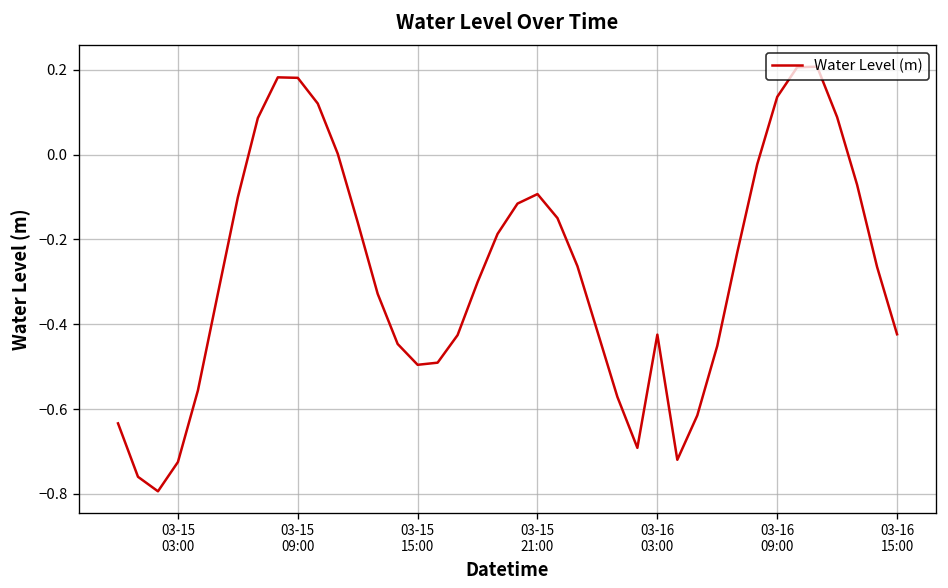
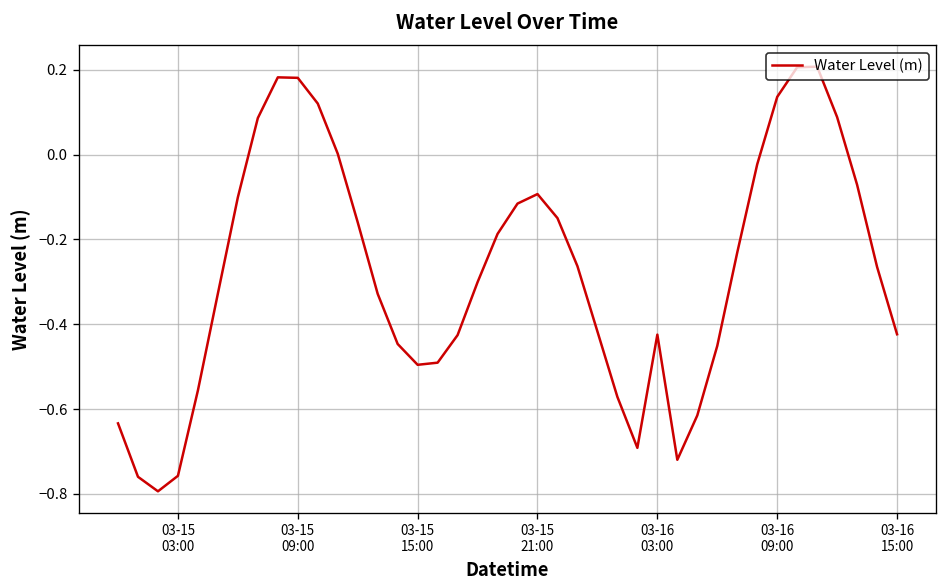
  {
-   "03-15 03:00": -0.72,
+   "03-15 03:00": -0.76,
    "03-15 09:00": 0.18,
    "03-15 15:00": -0.50,
    "03-15 21:00": -0.09,
    "03-16 03:00": -0.42,
    "03-16 09:00": 0.14,
    "03-16 15:00": -0.42
  }
